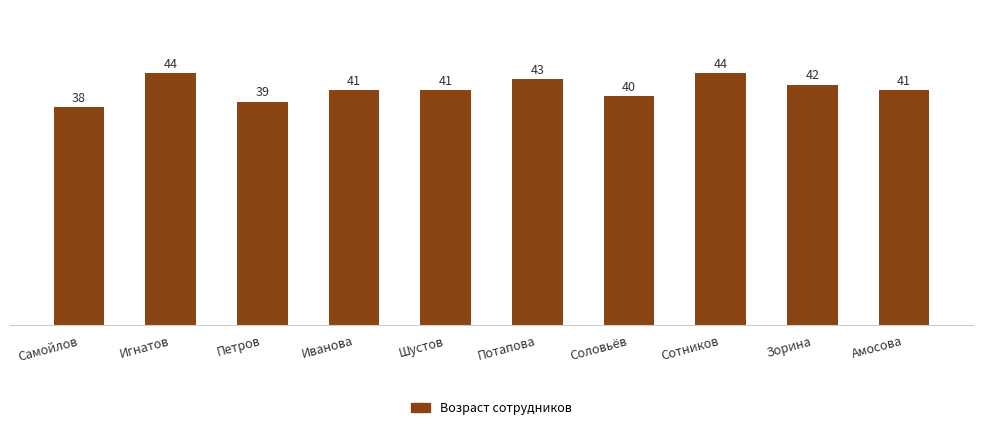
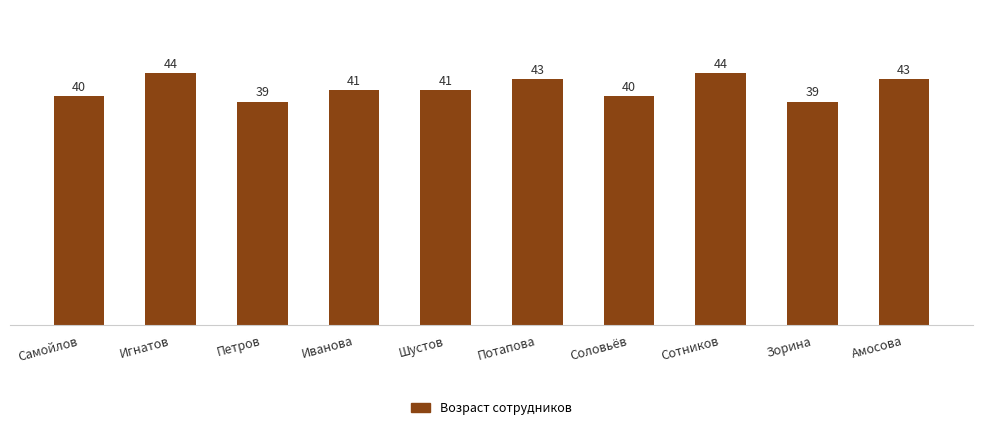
  {
-   "Самойлов": 38,
+   "Самойлов": 40,
    "Игнатов": 44,
    "Петров": 39,
    "Иванова": 41,
    "Шустов": 41,
    "Потапова": 43,
    "Соловьёв": 40,
    "Сотников": 44,
-   "Зорина": 42,
-   "Амосова": 41
+   "Зорина": 39,
+   "Амосова": 43
  }
